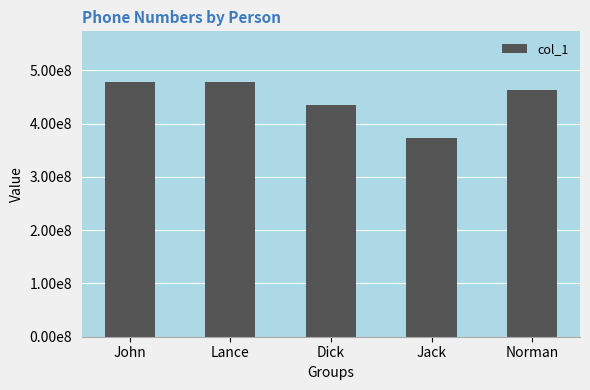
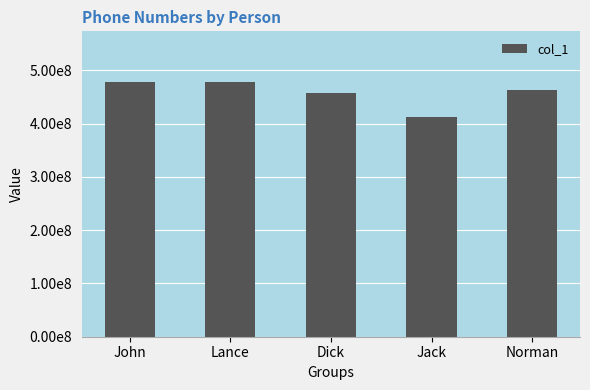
  {
    "John": 480000000,
    "Lance": 480000000,
-   "Dick": 430000000,
-   "Jack": 370000000,
+   "Dick": 460000000,
+   "Jack": 410000000,
    "Norman": 460000000
  }
